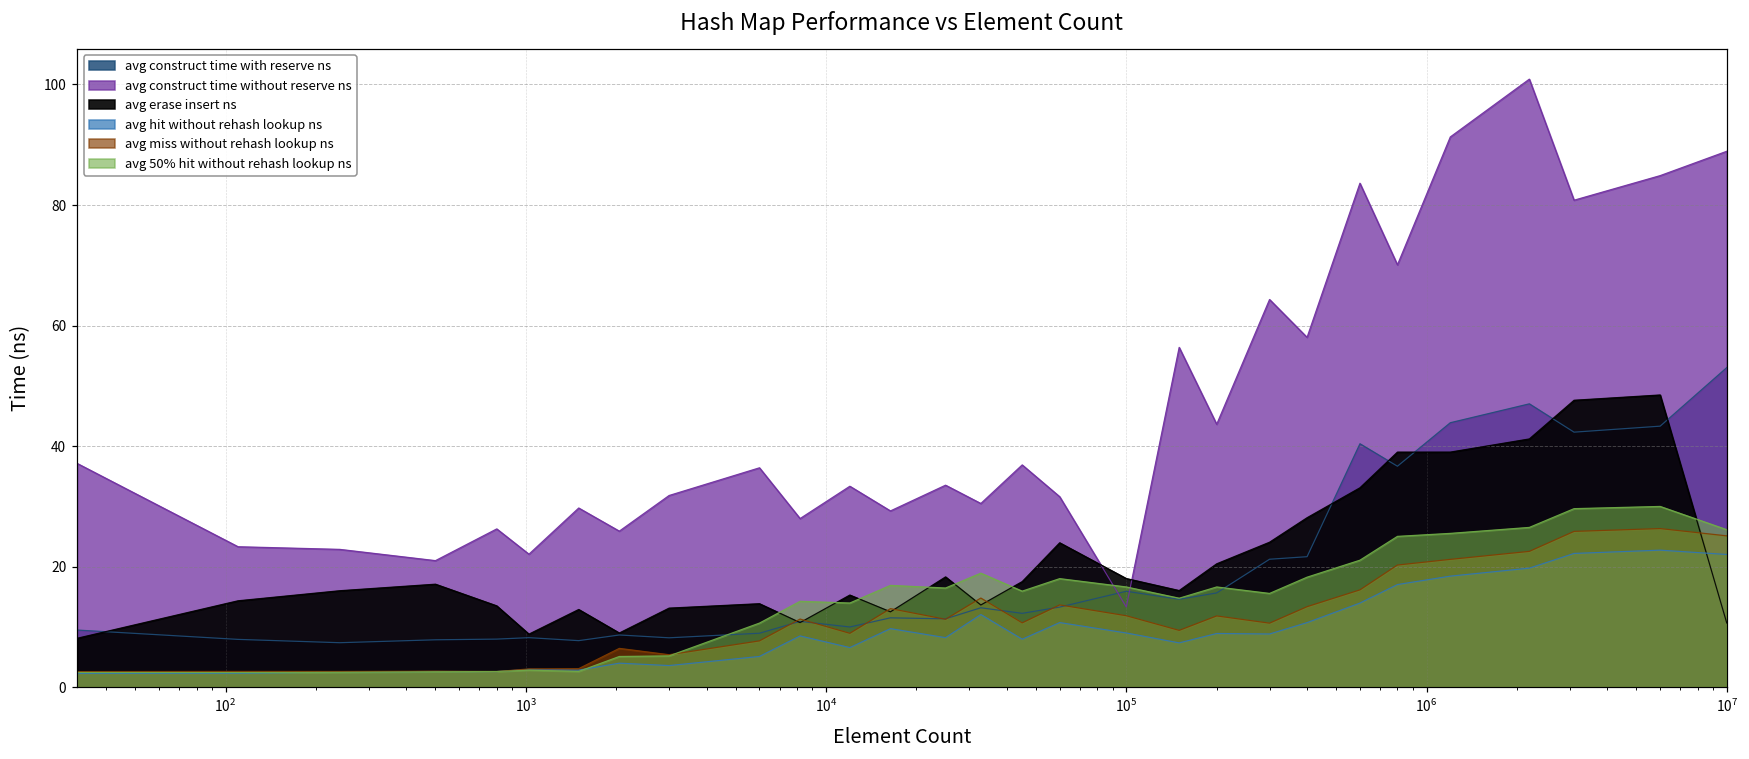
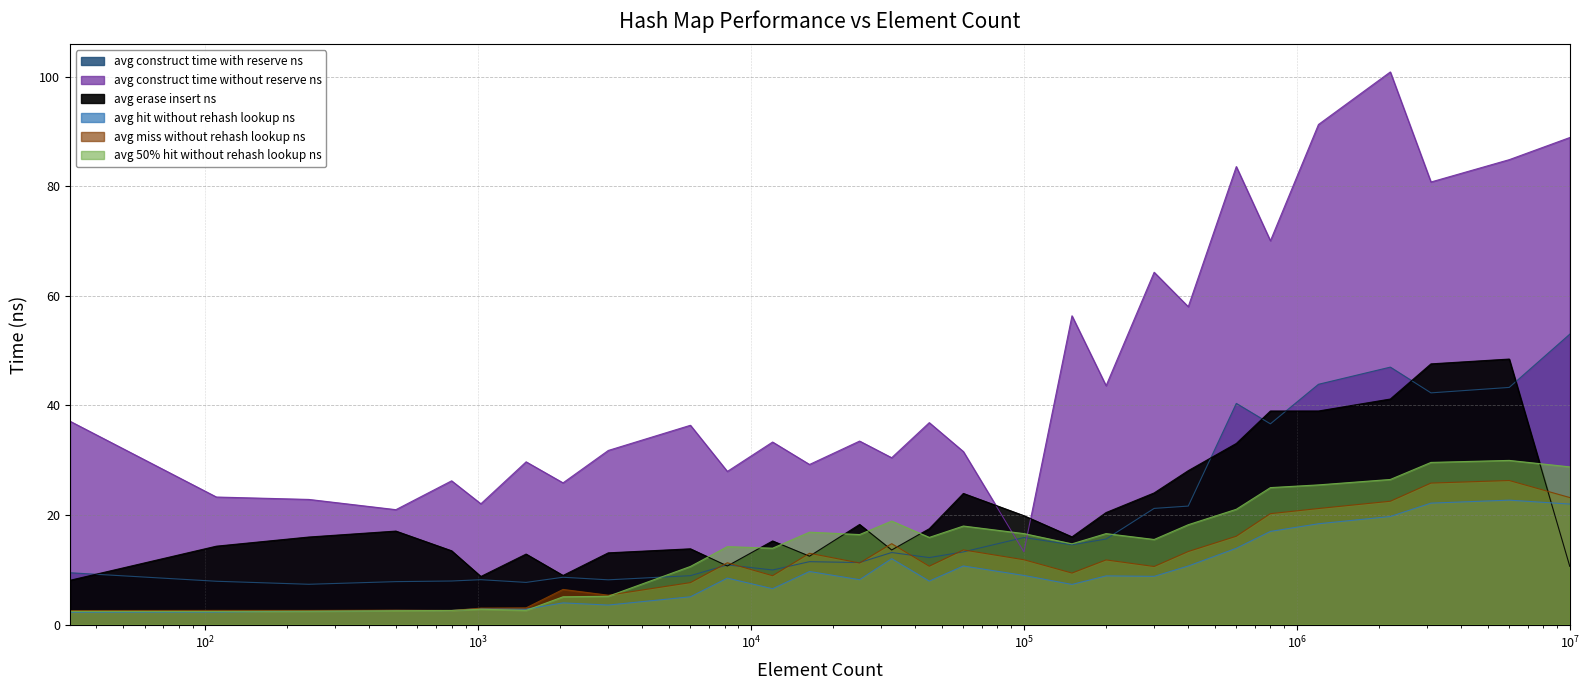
  {
    "avg construct time with reserve ns": {
      "10^5": 16,
      "10^7": 53
    },
    "avg construct time without reserve ns": {
      "10^5": 13,
      "10^7": 89
    },
    "avg erase insert ns": {
-     "10^5": 18,
+     "10^5": 20,
      "10^7": 11
    },
    "avg hit without rehash lookup ns": {
      "10^5": 9,
      "10^7": 22
    },
    "avg miss without rehash lookup ns": {
      "10^5": 12,
-     "10^7": 25
+     "10^7": 23
    },
    "avg 50% hit without rehash lookup ns": {
      "10^5": 17,
-     "10^7": 26
+     "10^7": 29
    }
  }
